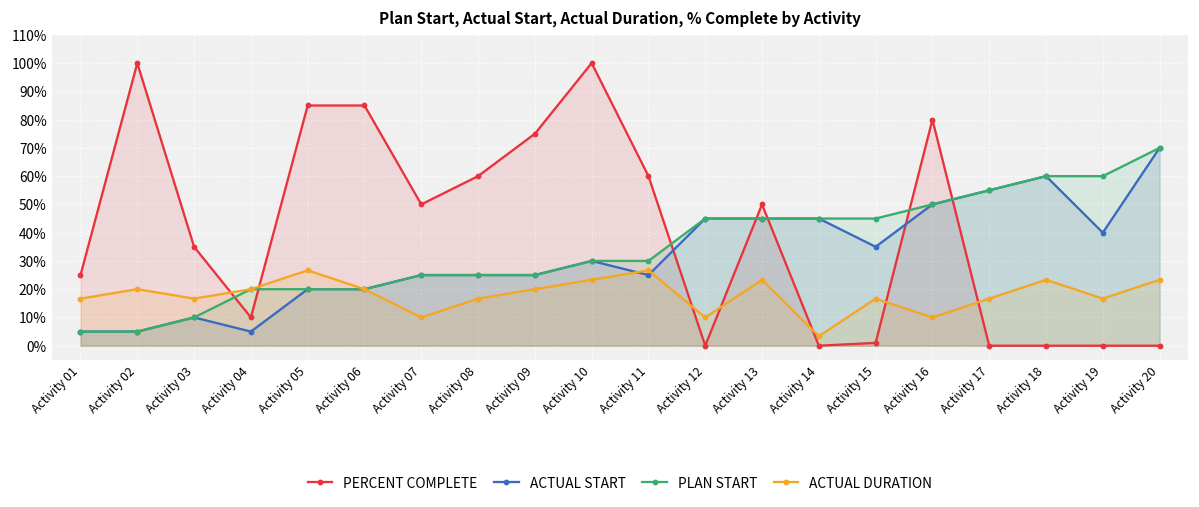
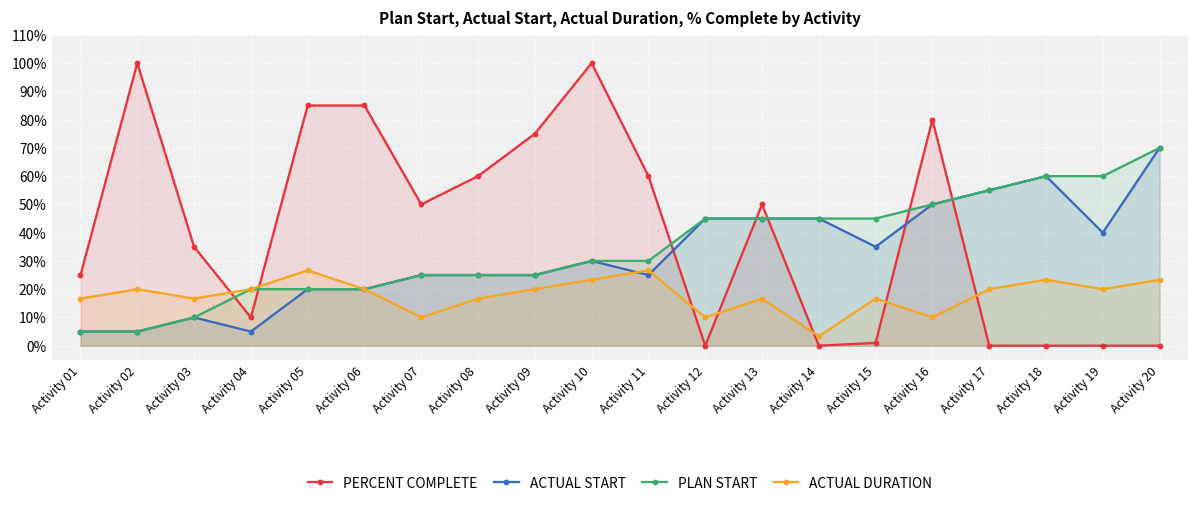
  {
    "PERCENT COMPLETE": {
      "Activity 01": "25%",
      "Activity 02": "100%",
      "Activity 03": "35%",
      "Activity 04": "10%",
      "Activity 05": "85%",
      "Activity 06": "85%",
      "Activity 07": "50%",
      "Activity 08": "60%",
      "Activity 09": "75%",
      "Activity 10": "100%",
      "Activity 11": "60%",
      "Activity 12": "0%",
      "Activity 13": "50%",
      "Activity 14": "0%",
      "Activity 15": "1%",
      "Activity 16": "80%",
      "Activity 17": "0%",
      "Activity 18": "0%",
      "Activity 19": "0%",
      "Activity 20": "0%"
    },
    "ACTUAL START": {
      "Activity 04": "5%",
      "Activity 11": "25%",
      "Activity 15": "35%",
      "Activity 19": "40%"
    },
    "PLAN START": {
      "Activity 11": "30%",
      "Activity 15": "45%",
      "Activity 19": "60%"
    },
    "ACTUAL DURATION": {
      "Activity 01": "17%",
      "Activity 02": "20%",
      "Activity 03": "17%",
      "Activity 05": "27%",
      "Activity 07": "10%",
      "Activity 08": "17%",
      "Activity 09": "20%",
      "Activity 10": "23%",
      "Activity 11": "27%",
      "Activity 12": "10%",
-     "Activity 13": "23%",
+     "Activity 13": "17%",
      "Activity 14": "3%",
      "Activity 15": "17%",
      "Activity 16": "10%",
-     "Activity 17": "17%",
+     "Activity 17": "20%",
      "Activity 18": "23%",
-     "Activity 19": "17%",
+     "Activity 19": "20%",
      "Activity 20": "23%"
    }
  }
